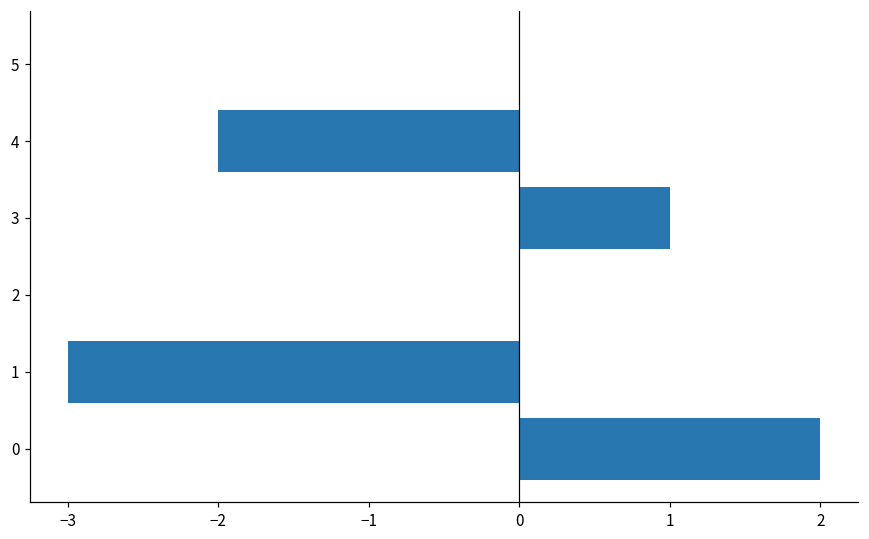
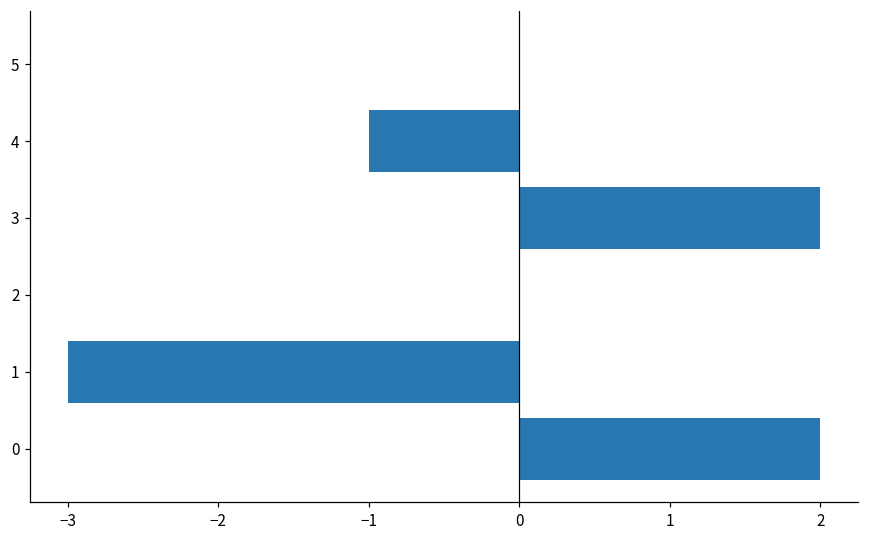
  {
    "5": 0,
-   "4": -2,
-   "3": 1,
+   "4": -1,
+   "3": 2,
    "2": 0,
    "1": -3,
    "0": 2
  }
